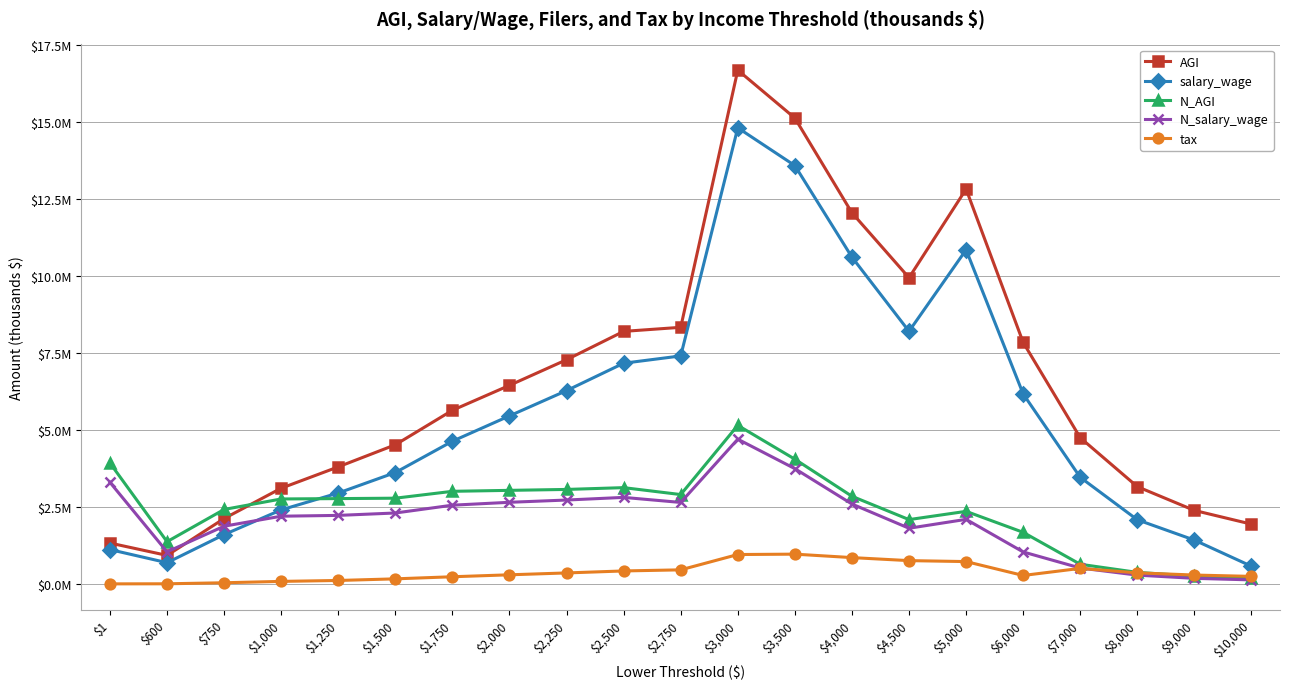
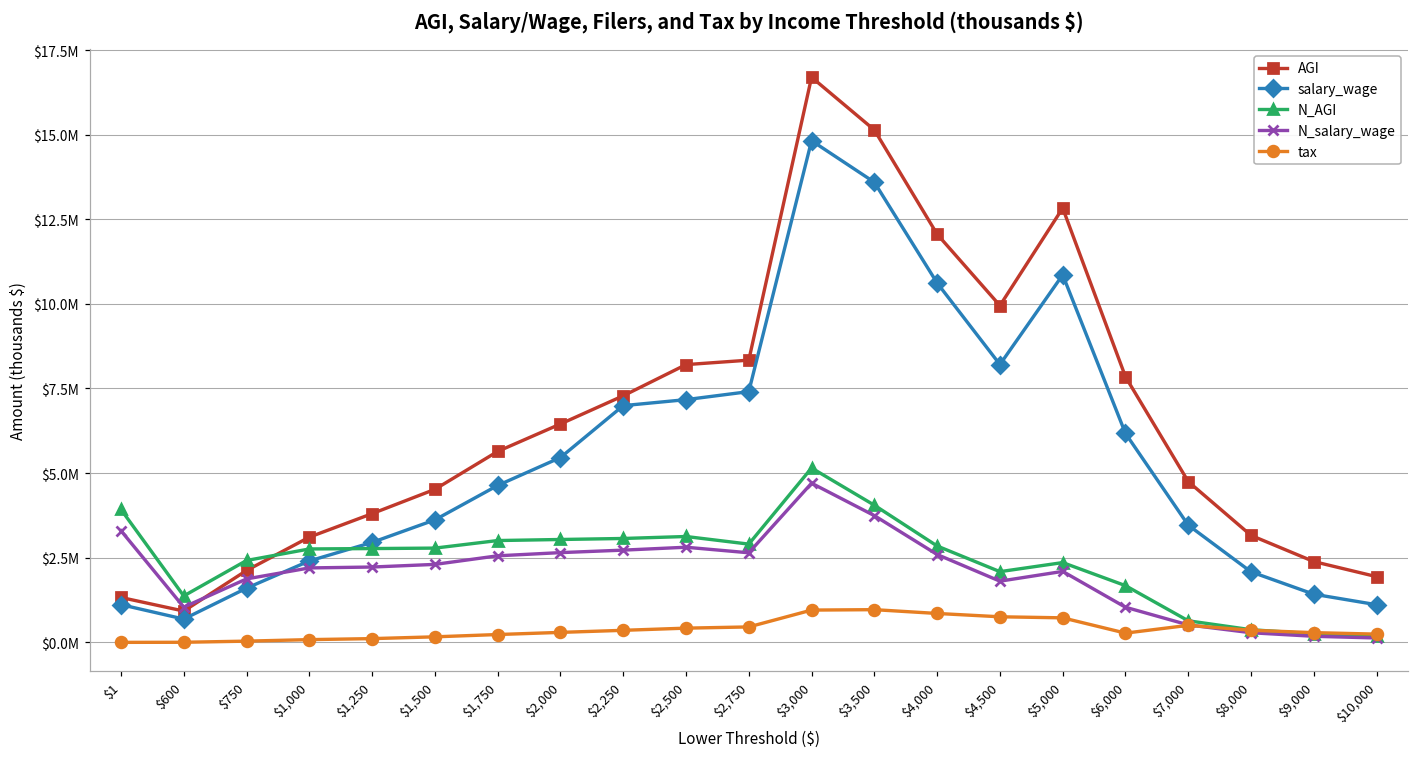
  {
    "AGI": {
      "$1": "$1300000",
      "$600": "$900000",
      "$750": "$2100000",
      "$1,000": "$3100000",
      "$1,250": "$3800000",
      "$1,500": "$4500000",
      "$1,750": "$5600000",
      "$2,000": "$6500000",
      "$2,250": "$7300000",
      "$2,500": "$8200000",
      "$2,750": "$8300000",
      "$3,000": "$16700000",
      "$3,500": "$15100000",
      "$4,000": "$12100000",
      "$4,500": "$9900000",
      "$5,000": "$12800000",
      "$6,000": "$7800000",
      "$7,000": "$4700000",
      "$8,000": "$3200000",
      "$9,000": "$2400000",
      "$10,000": "$1900000"
    },
    "salary_wage": {
      "$1": "$1100000",
      "$600": "$700000",
      "$750": "$1600000",
      "$1,000": "$2400000",
      "$1,250": "$3000000",
      "$1,500": "$3600000",
      "$1,750": "$4600000",
      "$2,000": "$5500000",
-     "$2,250": "$6300000",
+     "$2,250": "$7000000",
      "$2,500": "$7200000",
      "$2,750": "$7400000",
      "$3,000": "$14800000",
      "$3,500": "$13600000",
      "$4,000": "$10600000",
      "$4,500": "$8200000",
      "$5,000": "$10900000",
      "$6,000": "$6200000",
      "$7,000": "$3500000",
      "$8,000": "$2100000",
      "$9,000": "$1400000",
-     "$10,000": "$600000"
+     "$10,000": "$1100000"
    },
    "N_AGI": {
      "$1": "$3900000",
      "$600": "$1400000",
      "$750": "$2400000",
      "$1,000": "$2800000",
      "$1,250": "$2800000",
      "$1,500": "$2800000",
      "$1,750": "$3000000",
      "$2,000": "$3000000",
      "$2,250": "$3100000",
      "$2,500": "$3100000",
      "$2,750": "$2900000",
      "$3,000": "$5200000",
      "$3,500": "$4100000",
      "$4,000": "$2800000",
      "$4,500": "$2100000",
      "$5,000": "$2400000",
      "$6,000": "$1700000",
      "$7,000": "$600000"
    },
    "N_salary_wage": {
      "$1": "$3300000",
      "$600": "$1000000",
      "$750": "$1900000",
      "$1,000": "$2200000",
      "$1,250": "$2200000",
      "$1,500": "$2300000",
      "$1,750": "$2600000",
      "$2,000": "$2700000",
      "$2,250": "$2700000",
      "$2,500": "$2800000",
      "$2,750": "$2600000",
      "$3,000": "$4700000",
      "$3,500": "$3700000",
      "$4,000": "$2600000",
      "$4,500": "$1800000",
      "$5,000": "$2100000",
      "$6,000": "$1000000"
    },
    "tax": {
      "$1": "$0",
      "$600": "$0",
      "$750": "$0",
      "$1,000": "$100000",
      "$1,250": "$100000",
      "$1,500": "$200000",
      "$1,750": "$200000",
      "$2,000": "$300000",
      "$2,250": "$400000",
      "$2,500": "$400000",
      "$2,750": "$500000",
      "$3,000": "$1000000",
      "$3,500": "$1000000",
      "$4,000": "$900000",
      "$4,500": "$800000",
      "$5,000": "$700000",
      "$6,000": "$300000"
    }
  }
